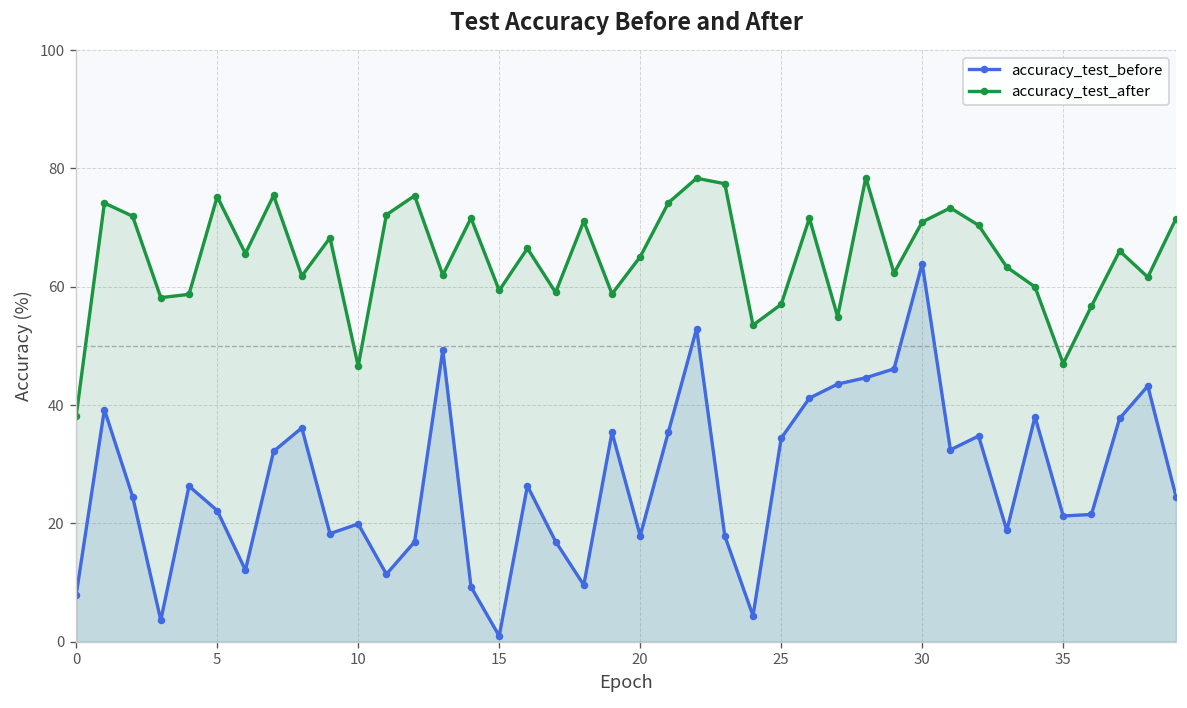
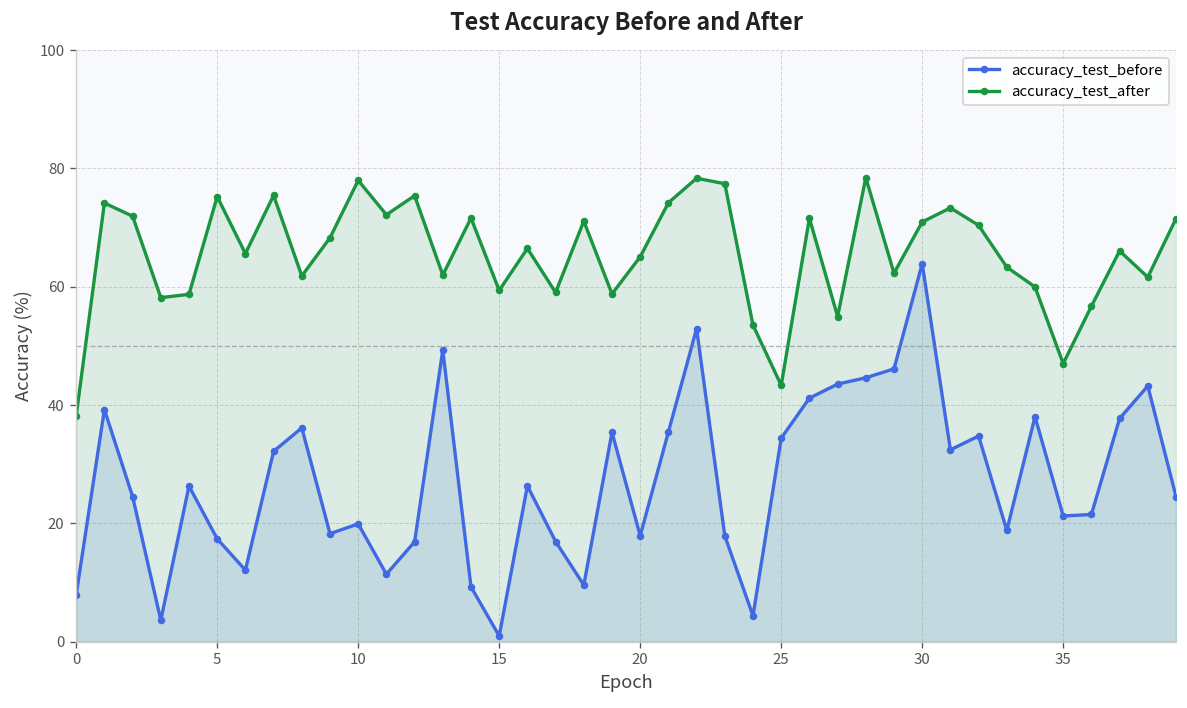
  {
    "accuracy_test_before": {
      "0": 8,
-     "5": 22,
+     "5": 17,
      "10": 20,
      "15": 1,
      "20": 18,
      "25": 34,
      "30": 64,
      "35": 21
    },
    "accuracy_test_after": {
      "0": 38,
      "5": 75,
-     "10": 47,
+     "10": 78,
      "15": 59,
      "20": 65,
-     "25": 57,
+     "25": 43,
      "30": 71,
      "35": 47
    }
  }
